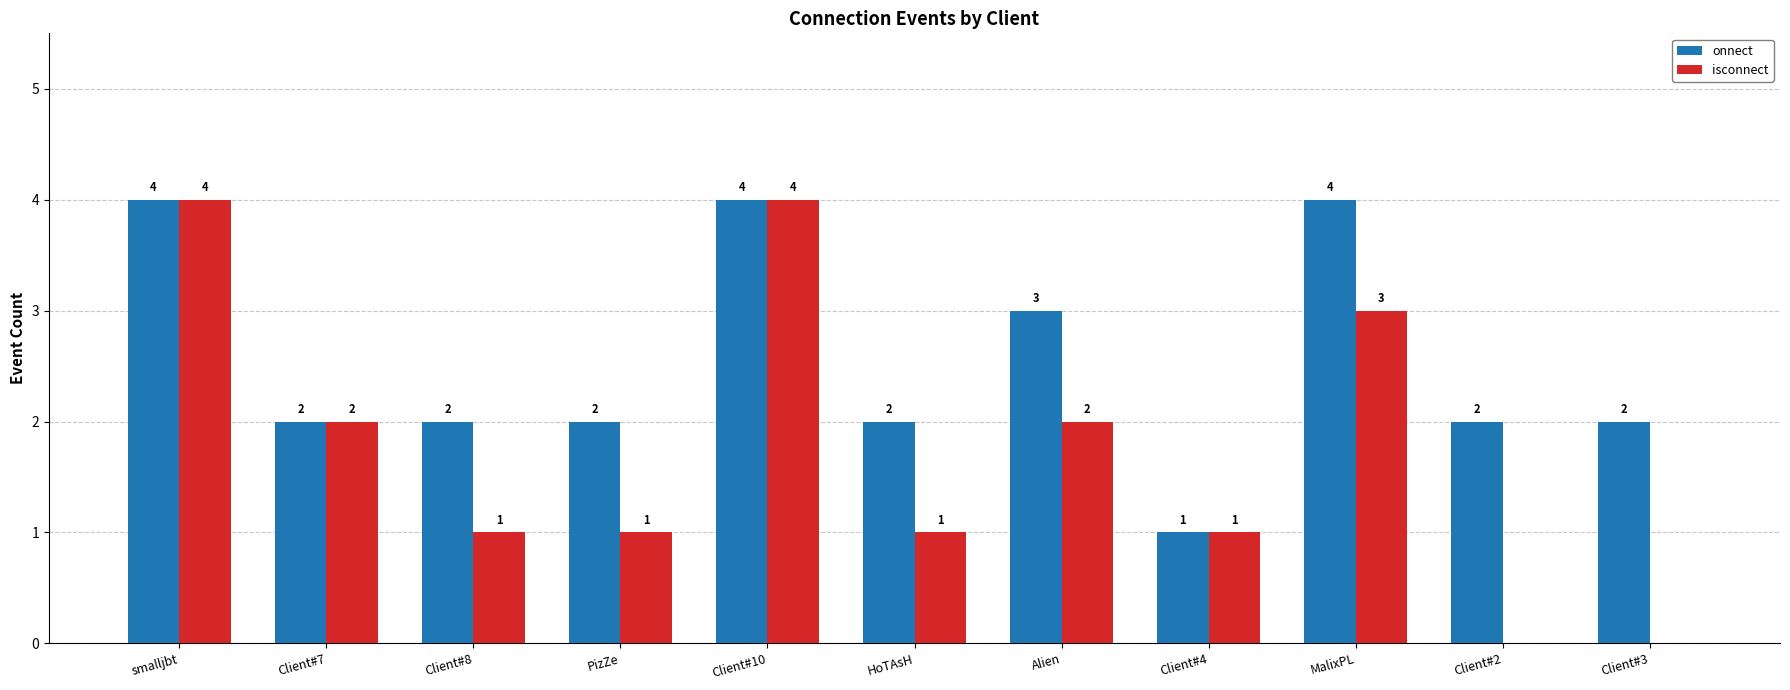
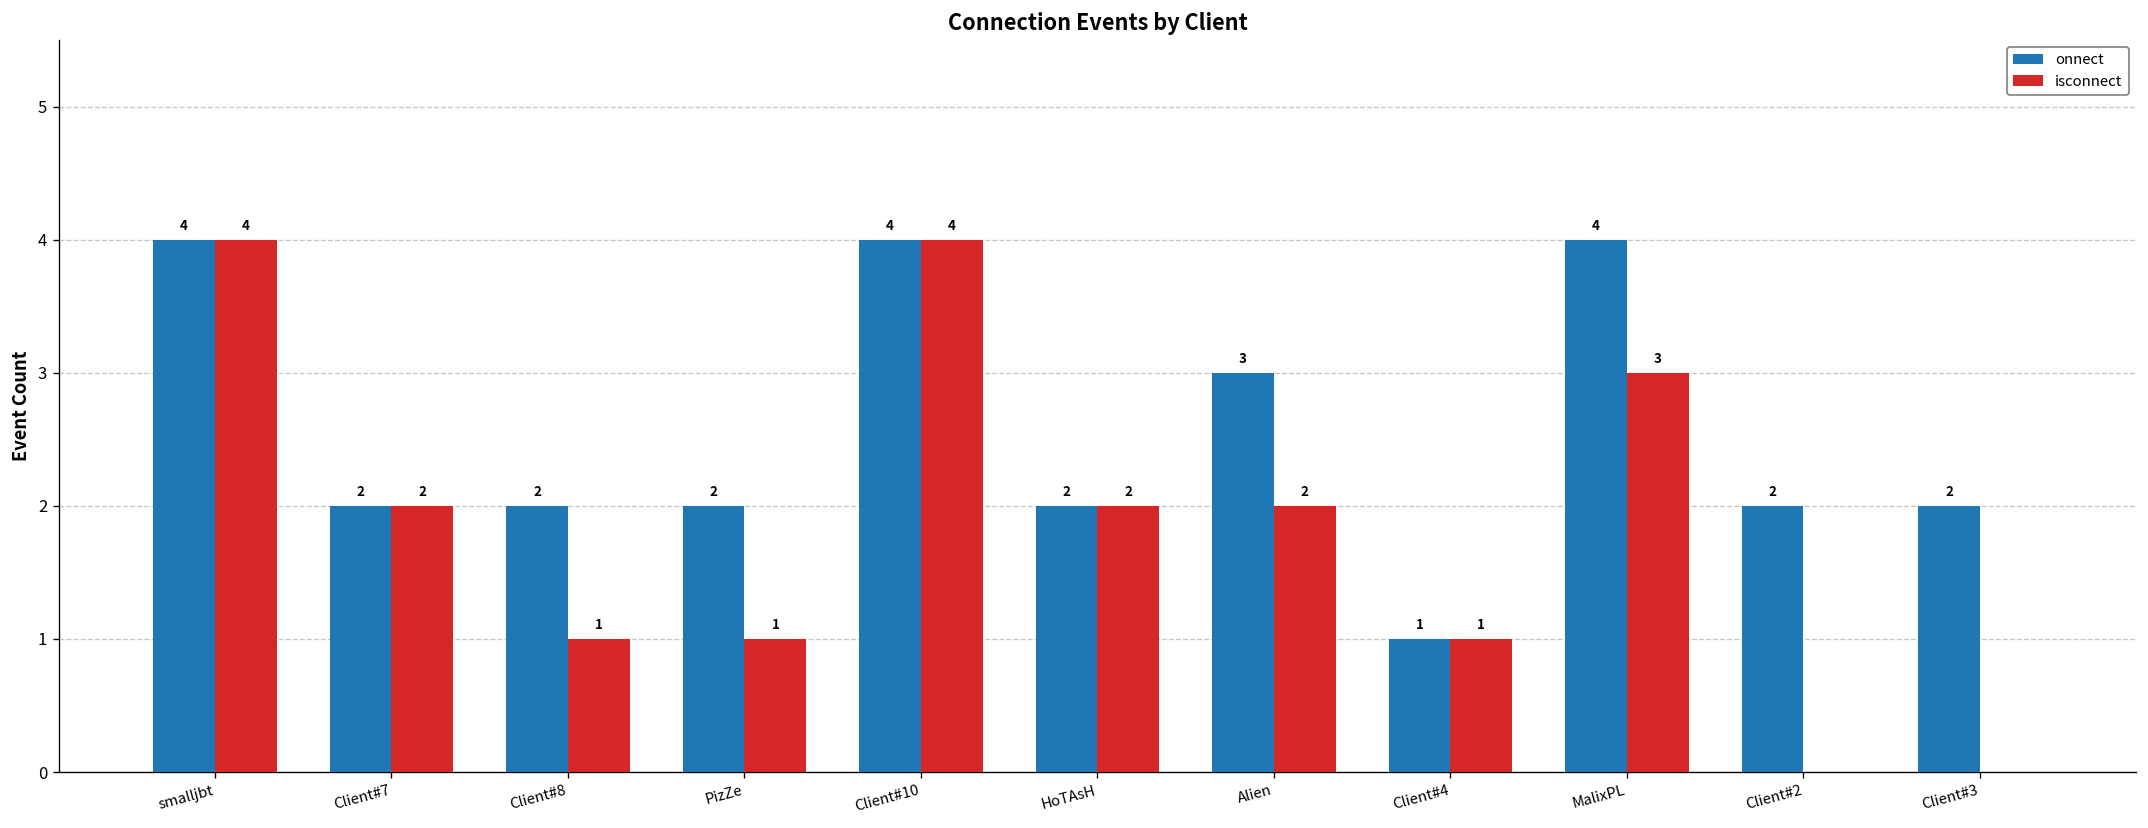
  {
    "onnect": {
      "smalljbt": 4,
      "Client#7": 2,
      "Client#8": 2,
      "PizZe": 2,
      "Client#10": 4,
      "HoTAsH": 2,
      "Alien": 3,
      "Client#4": 1,
      "MalixPL": 4,
      "Client#2": 2,
      "Client#3": 2
    },
    "isconnect": {
      "smalljbt": 4,
      "Client#7": 2,
      "Client#8": 1,
      "PizZe": 1,
      "Client#10": 4,
-     "HoTAsH": 1,
+     "HoTAsH": 2,
      "Alien": 2,
      "Client#4": 1,
      "MalixPL": 3
    }
  }
